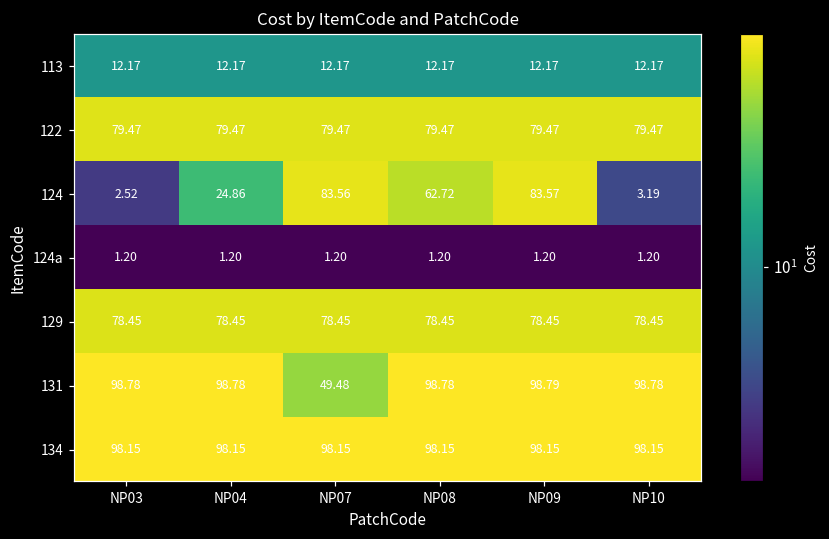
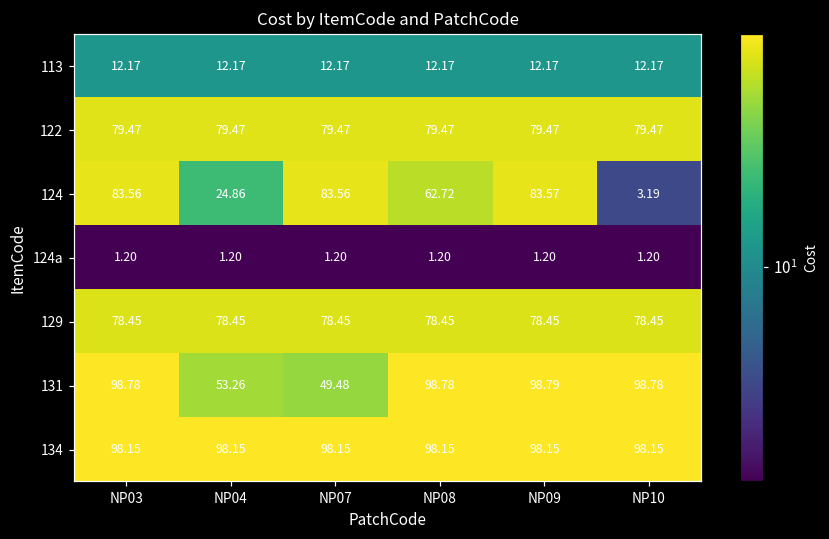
  {
    "113": {
      "NP03": 12.17,
      "NP04": 12.17,
      "NP07": 12.17,
      "NP08": 12.17,
      "NP09": 12.17,
      "NP10": 12.17
    },
    "122": {
      "NP03": 79.47,
      "NP04": 79.47,
      "NP07": 79.47,
      "NP08": 79.47,
      "NP09": 79.47,
      "NP10": 79.47
    },
    "124": {
-     "NP03": 2.52,
+     "NP03": 83.56,
      "NP04": 24.86,
      "NP07": 83.56,
      "NP08": 62.72,
      "NP09": 83.57,
      "NP10": 3.19
    },
    "124a": {
      "NP03": 1.20,
      "NP04": 1.20,
      "NP07": 1.20,
      "NP08": 1.20,
      "NP09": 1.20,
      "NP10": 1.20
    },
    "129": {
      "NP03": 78.45,
      "NP04": 78.45,
      "NP07": 78.45,
      "NP08": 78.45,
      "NP09": 78.45,
      "NP10": 78.45
    },
    "131": {
      "NP03": 98.78,
-     "NP04": 98.78,
+     "NP04": 53.26,
      "NP07": 49.48,
      "NP08": 98.78,
      "NP09": 98.79,
      "NP10": 98.78
    },
    "134": {
      "NP03": 98.15,
      "NP04": 98.15,
      "NP07": 98.15,
      "NP08": 98.15,
      "NP09": 98.15,
      "NP10": 98.15
    }
  }
